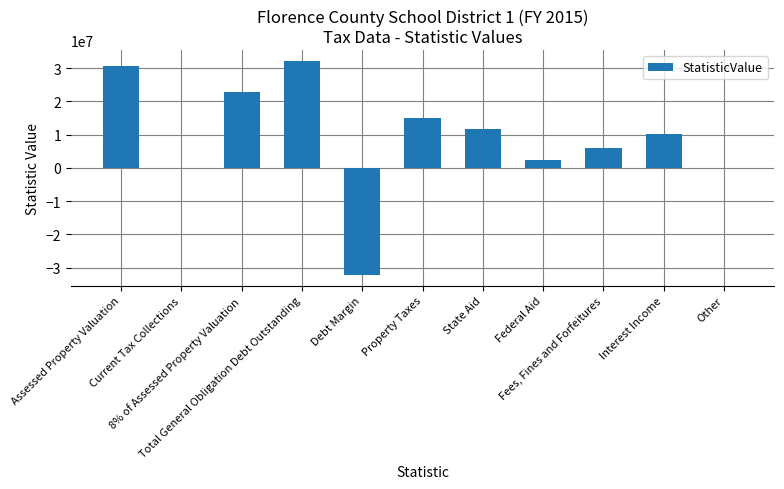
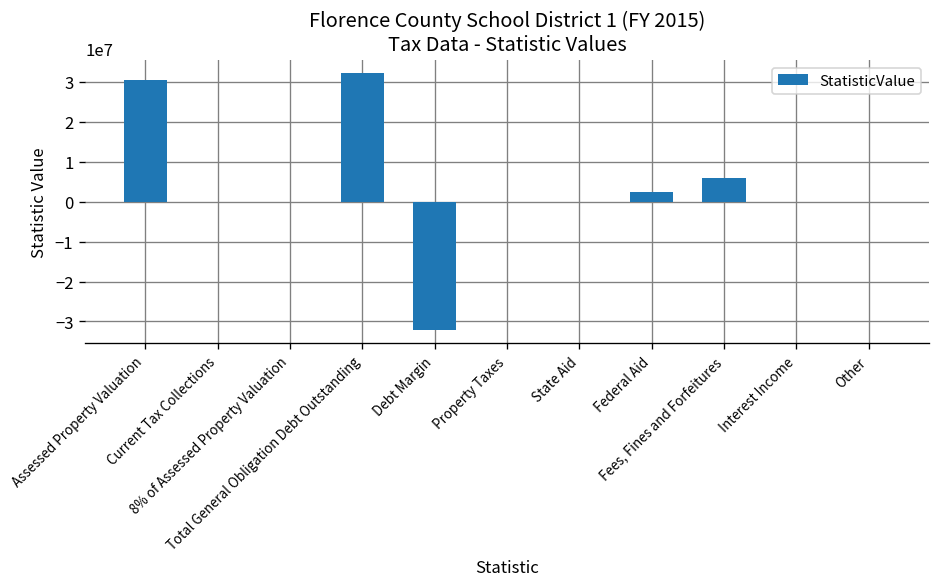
  {
    "Assessed Property Valuation": 31000000,
    "Current Tax Collections": 0,
-   "8% of Assessed Property Valuation": 23000000,
+   "8% of Assessed Property Valuation": 0,
    "Total General Obligation Debt Outstanding": 32000000,
    "Debt Margin": -32000000,
-   "Property Taxes": 15000000,
-   "State Aid": 12000000,
+   "Property Taxes": 0,
+   "State Aid": 0,
    "Federal Aid": 2000000,
    "Fees, Fines and Forfeitures": 6000000,
-   "Interest Income": 10000000,
+   "Interest Income": 0,
    "Other": 0
  }
